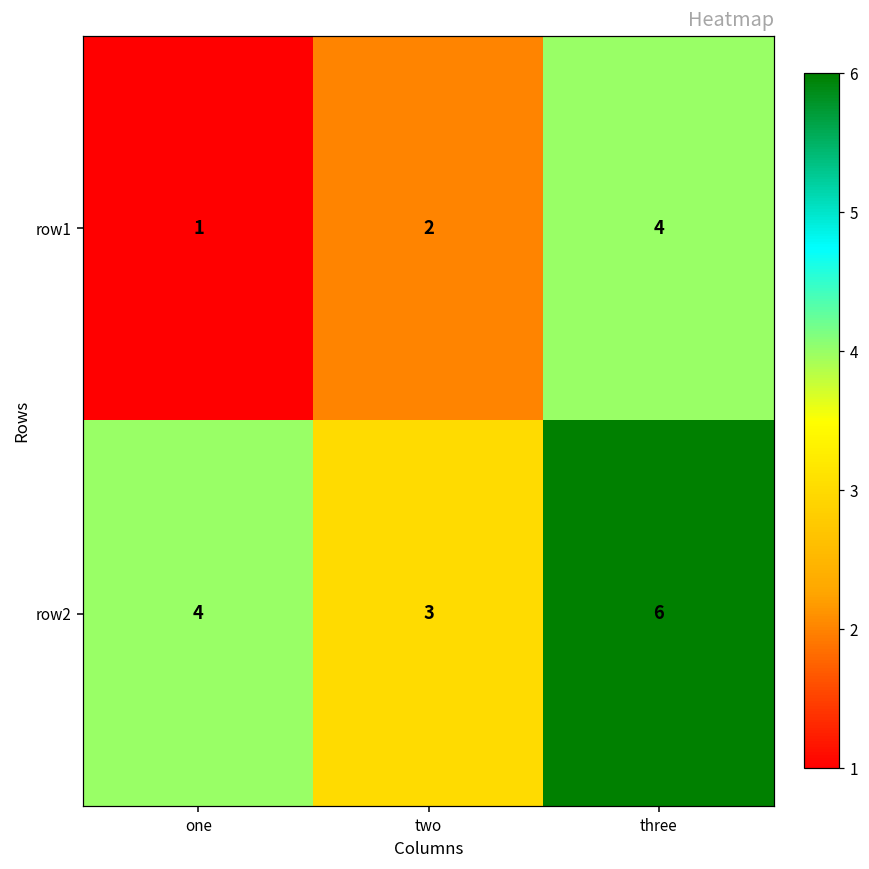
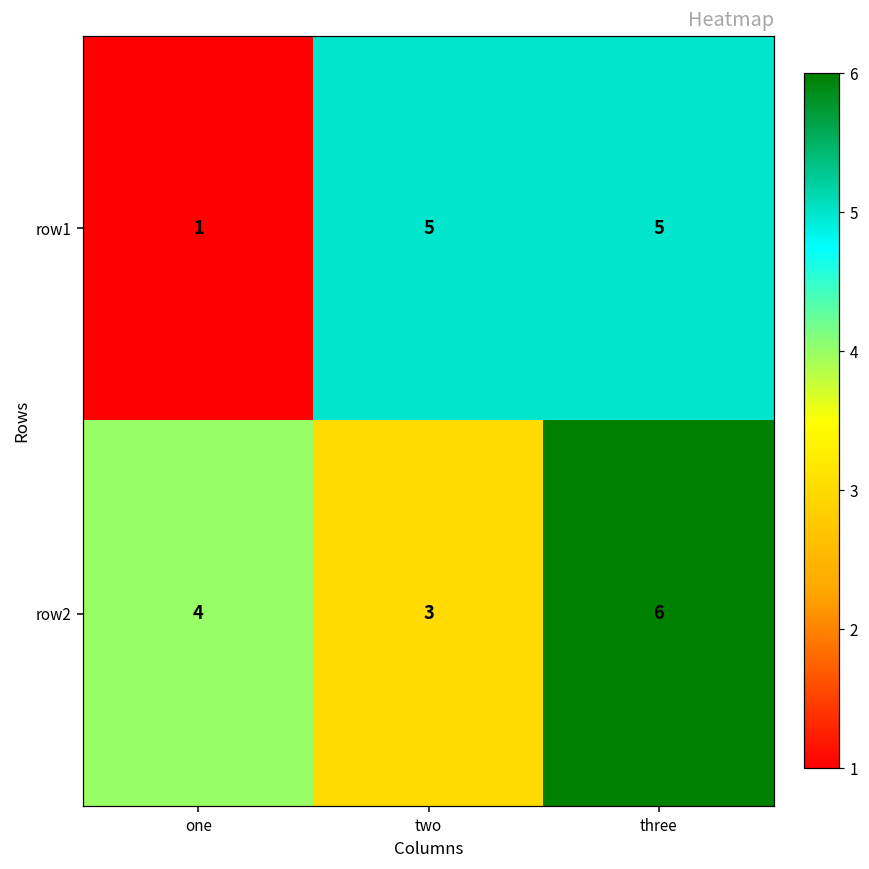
  {
    "row1": {
      "one": 1,
-     "two": 2,
-     "three": 4
+     "two": 5,
+     "three": 5
    },
    "row2": {
      "one": 4,
      "two": 3,
      "three": 6
    }
  }
